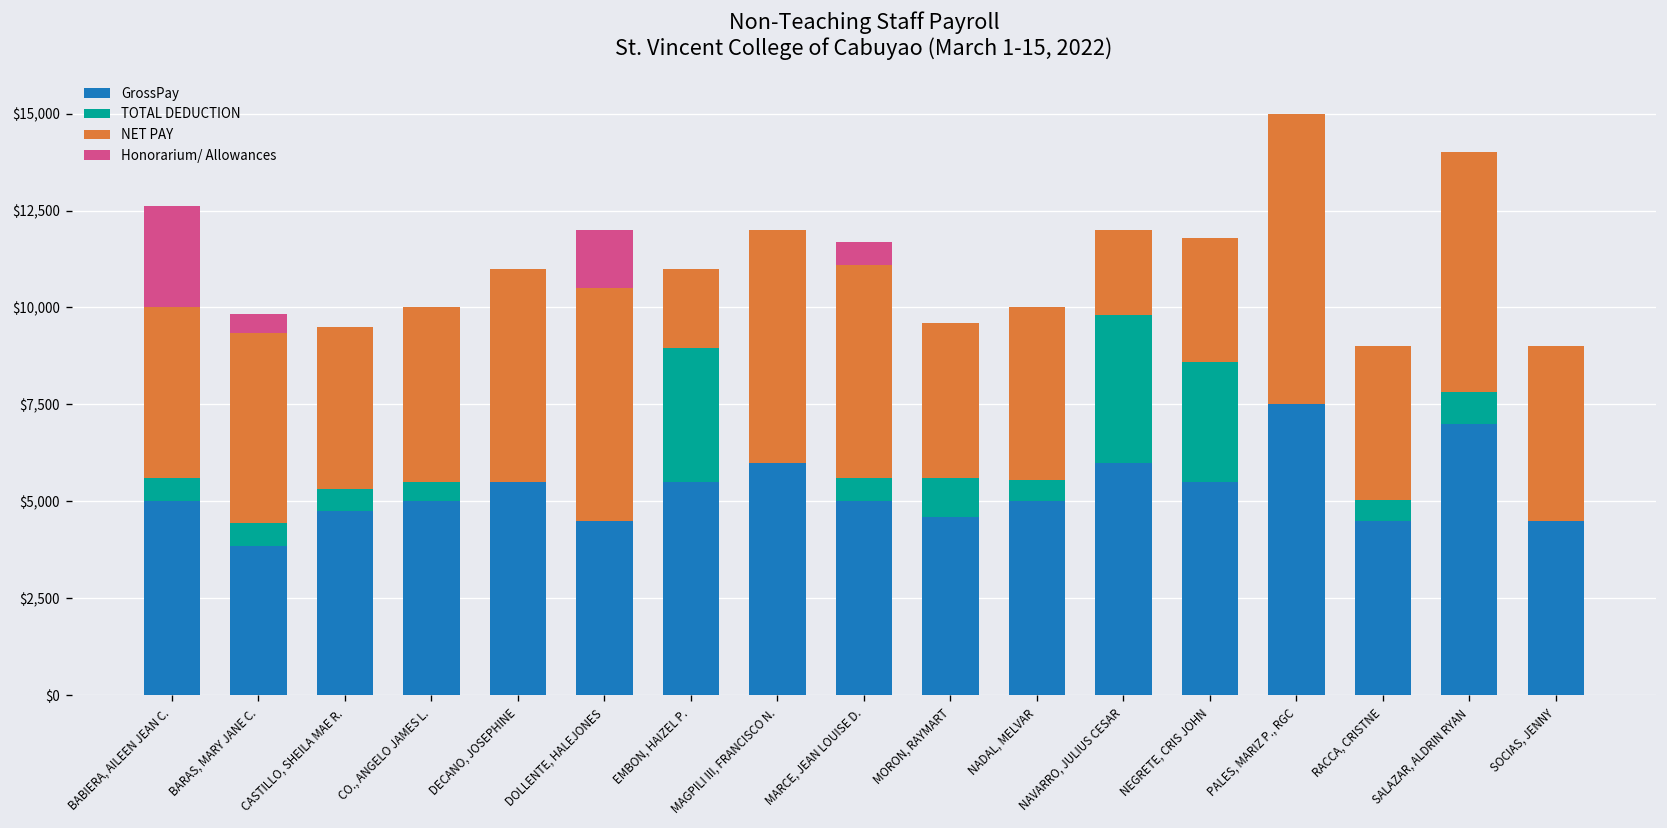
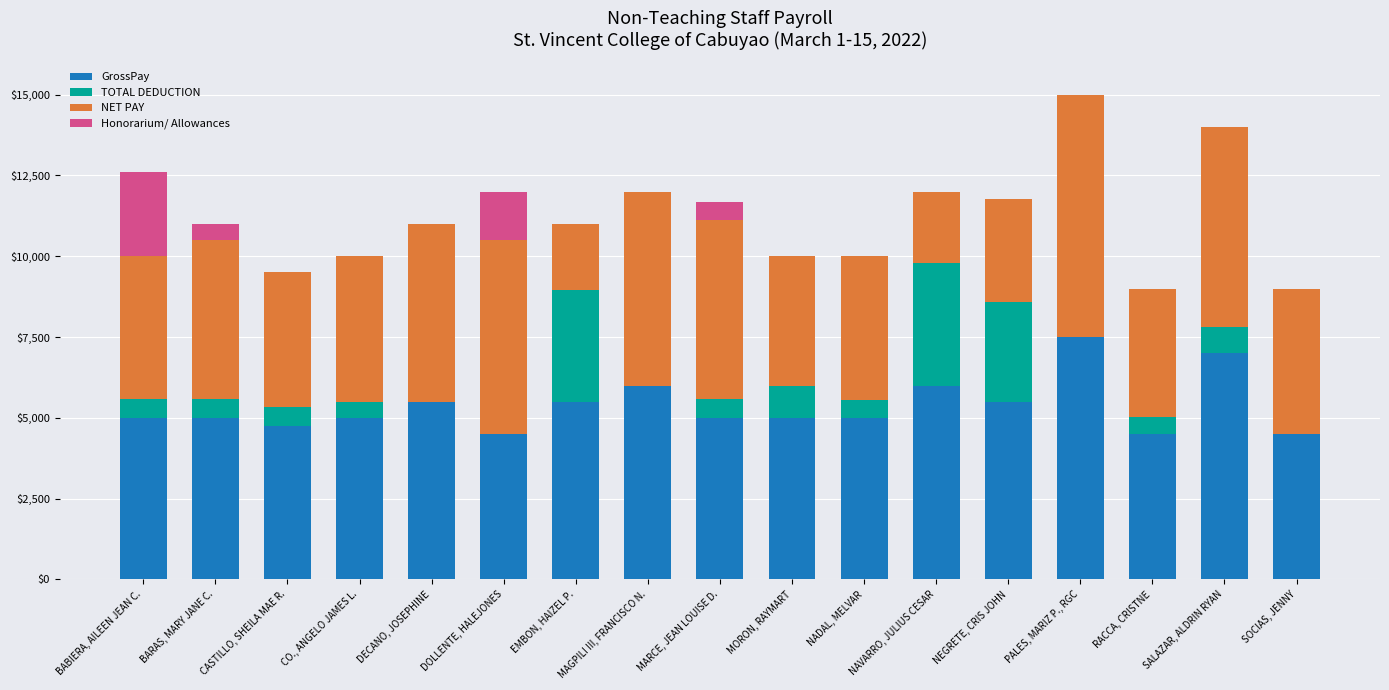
  {
    "GrossPay": {
      "BABIERA, AILEEN JEAN C.": "$5,000",
-     "BARAS, MARY JANE C.": "$3,800",
+     "BARAS, MARY JANE C.": "$5,000",
      "CASTILLO, SHEILA MAE R.": "$4,800",
      "CO., ANGELO JAMES L.": "$5,000",
      "DECANO, JOSEPHINE": "$5,500",
      "DOLLENTE, HALEJONES": "$4,500",
      "EMBON, HAIZEL P.": "$5,500",
      "MAGPILI III, FRANCISCO N.": "$6,000",
      "MARCE, JEAN LOUISE D.": "$5,000",
-     "MORON, RAYMART": "$4,600",
+     "MORON, RAYMART": "$5,000",
      "NADAL, MELVAR": "$5,000",
      "NAVARRO, JULIUS CESAR": "$6,000",
      "NEGRETE, CRIS JOHN": "$5,500",
      "PALES, MARIZ P., RGC": "$7,500",
      "RACCA, CRISTNE": "$4,500",
      "SALAZAR, ALDRIN RYAN": "$7,000",
      "SOCIAS, JENNY": "$4,500"
    },
    "TOTAL DEDUCTION": {
      "BABIERA, AILEEN JEAN C.": "$600",
      "BARAS, MARY JANE C.": "$600",
      "CASTILLO, SHEILA MAE R.": "$600",
      "CO., ANGELO JAMES L.": "$500",
      "DECANO, JOSEPHINE": "$0",
      "DOLLENTE, HALEJONES": "$0",
      "EMBON, HAIZEL P.": "$3,400",
      "MAGPILI III, FRANCISCO N.": "$0",
      "MARCE, JEAN LOUISE D.": "$600",
      "MORON, RAYMART": "$1,000",
      "NADAL, MELVAR": "$600",
      "NAVARRO, JULIUS CESAR": "$3,800",
      "NEGRETE, CRIS JOHN": "$3,100",
      "PALES, MARIZ P., RGC": "$0",
      "RACCA, CRISTNE": "$500",
      "SALAZAR, ALDRIN RYAN": "$800",
      "SOCIAS, JENNY": "$0"
    },
    "NET PAY": {
      "BABIERA, AILEEN JEAN C.": "$4,400",
      "BARAS, MARY JANE C.": "$4,900",
      "CASTILLO, SHEILA MAE R.": "$4,200",
      "CO., ANGELO JAMES L.": "$4,500",
      "DECANO, JOSEPHINE": "$5,500",
      "DOLLENTE, HALEJONES": "$6,000",
      "EMBON, HAIZEL P.": "$2,100",
      "MAGPILI III, FRANCISCO N.": "$6,000",
      "MARCE, JEAN LOUISE D.": "$5,500",
      "MORON, RAYMART": "$4,000",
      "NADAL, MELVAR": "$4,500",
      "NAVARRO, JULIUS CESAR": "$2,200",
      "NEGRETE, CRIS JOHN": "$3,200",
      "PALES, MARIZ P., RGC": "$7,500",
      "RACCA, CRISTNE": "$4,000",
      "SALAZAR, ALDRIN RYAN": "$6,200",
      "SOCIAS, JENNY": "$4,500"
    },
    "Honorarium/ Allowances": {
      "BABIERA, AILEEN JEAN C.": "$2,600",
      "BARAS, MARY JANE C.": "$500",
      "CASTILLO, SHEILA MAE R.": "$0",
      "CO., ANGELO JAMES L.": "$0",
      "DECANO, JOSEPHINE": "$0",
      "DOLLENTE, HALEJONES": "$1,500",
      "EMBON, HAIZEL P.": "$0",
      "MAGPILI III, FRANCISCO N.": "$0",
      "MARCE, JEAN LOUISE D.": "$600",
      "MORON, RAYMART": "$0",
      "NADAL, MELVAR": "$0",
      "NAVARRO, JULIUS CESAR": "$0",
      "NEGRETE, CRIS JOHN": "$0",
      "PALES, MARIZ P., RGC": "$0",
      "RACCA, CRISTNE": "$0",
      "SALAZAR, ALDRIN RYAN": "$0",
      "SOCIAS, JENNY": "$0"
    }
  }
